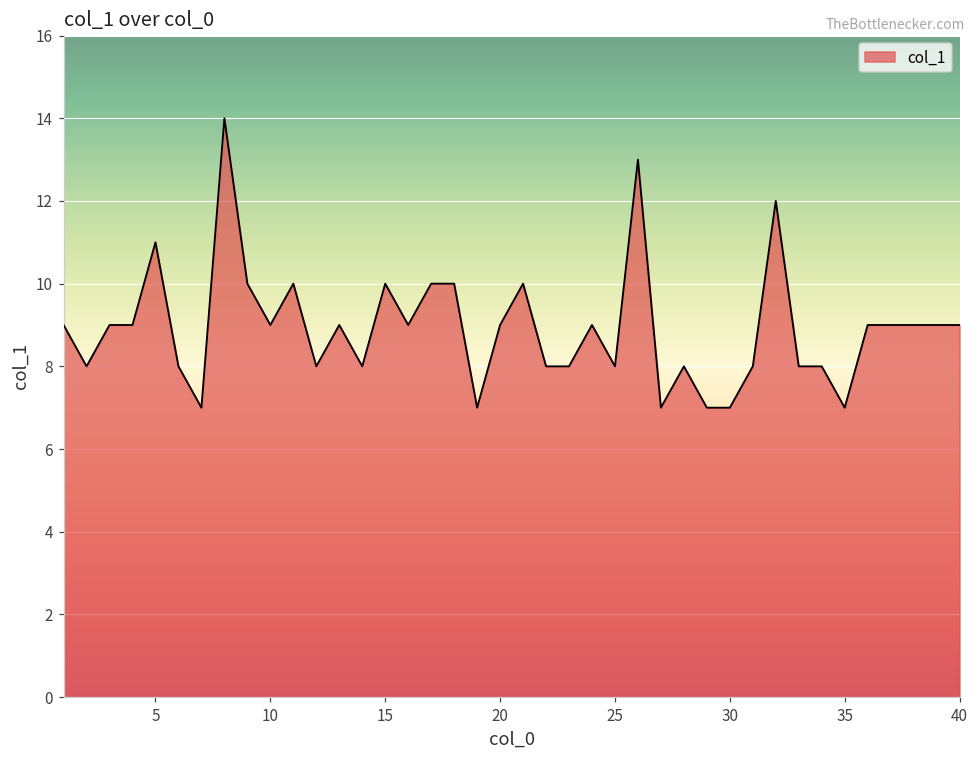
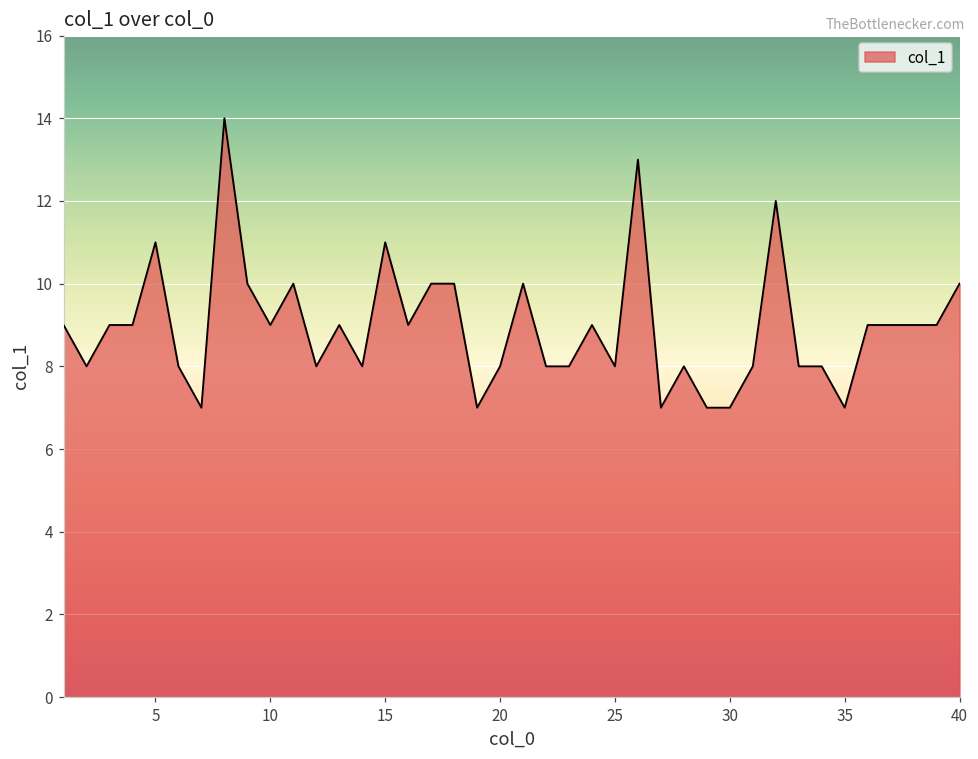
  {
    "5": 11,
    "10": 9,
-   "15": 10,
-   "20": 9,
+   "15": 11,
+   "20": 8,
    "25": 8,
    "30": 7,
    "35": 7,
-   "40": 9
+   "40": 10
  }
